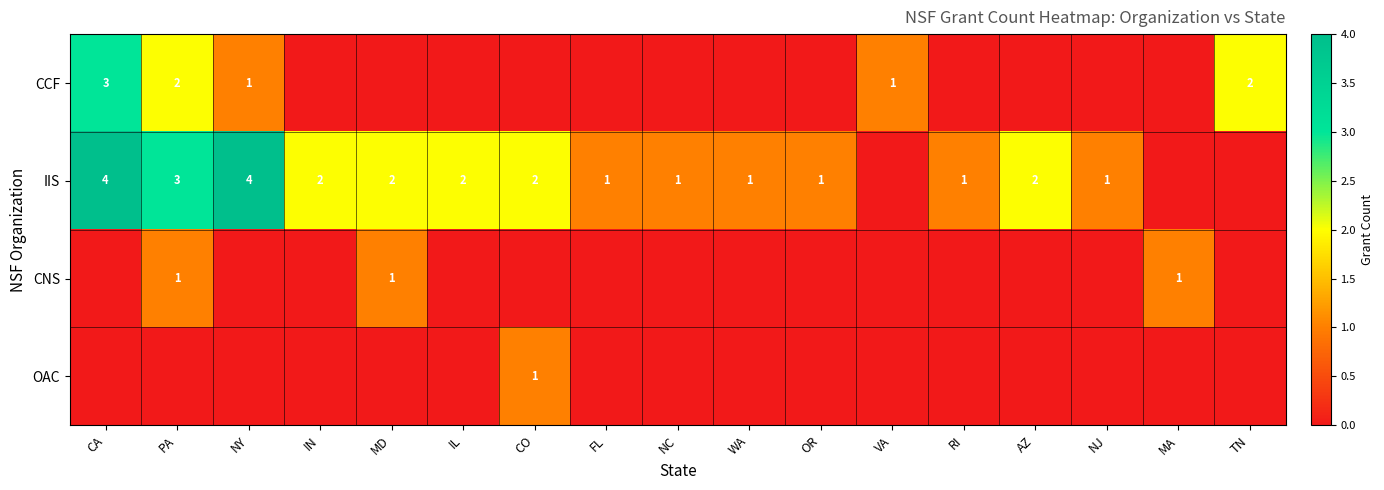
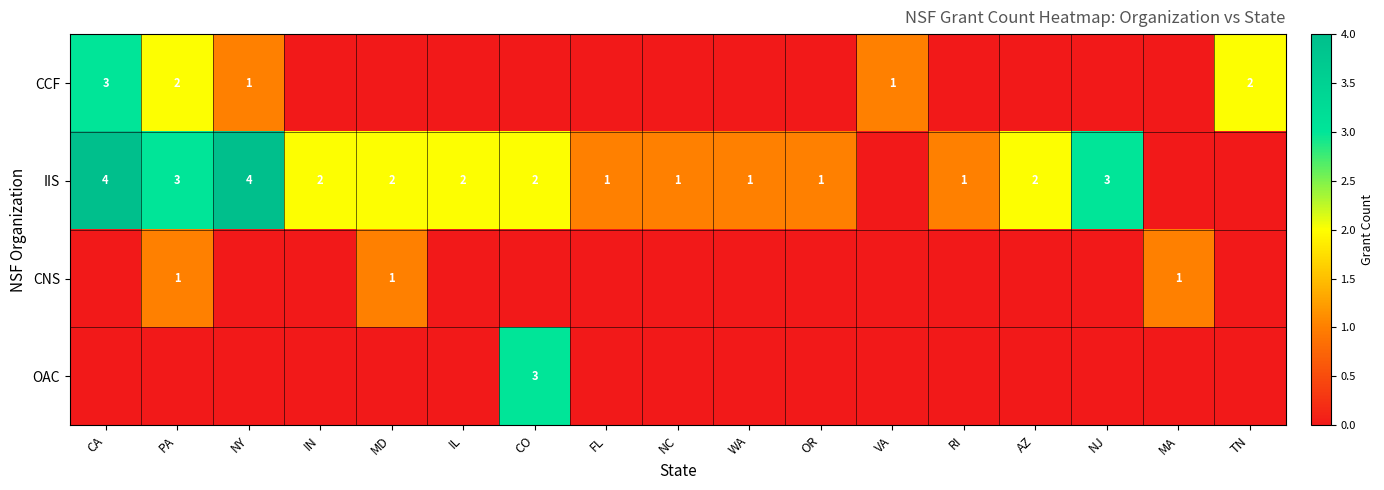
  {
    "CCF": {
      "CA": 3,
      "PA": 2,
      "NY": 1,
      "VA": 1,
      "TN": 2
    },
    "IIS": {
      "CA": 4,
      "PA": 3,
      "NY": 4,
      "IN": 2,
      "MD": 2,
      "IL": 2,
      "CO": 2,
      "FL": 1,
      "NC": 1,
      "WA": 1,
      "OR": 1,
      "RI": 1,
      "AZ": 2,
-     "NJ": 1
+     "NJ": 3
    },
    "CNS": {
      "PA": 1,
      "MD": 1,
      "MA": 1
    },
    "OAC": {
-     "CO": 1
+     "CO": 3
    }
  }
